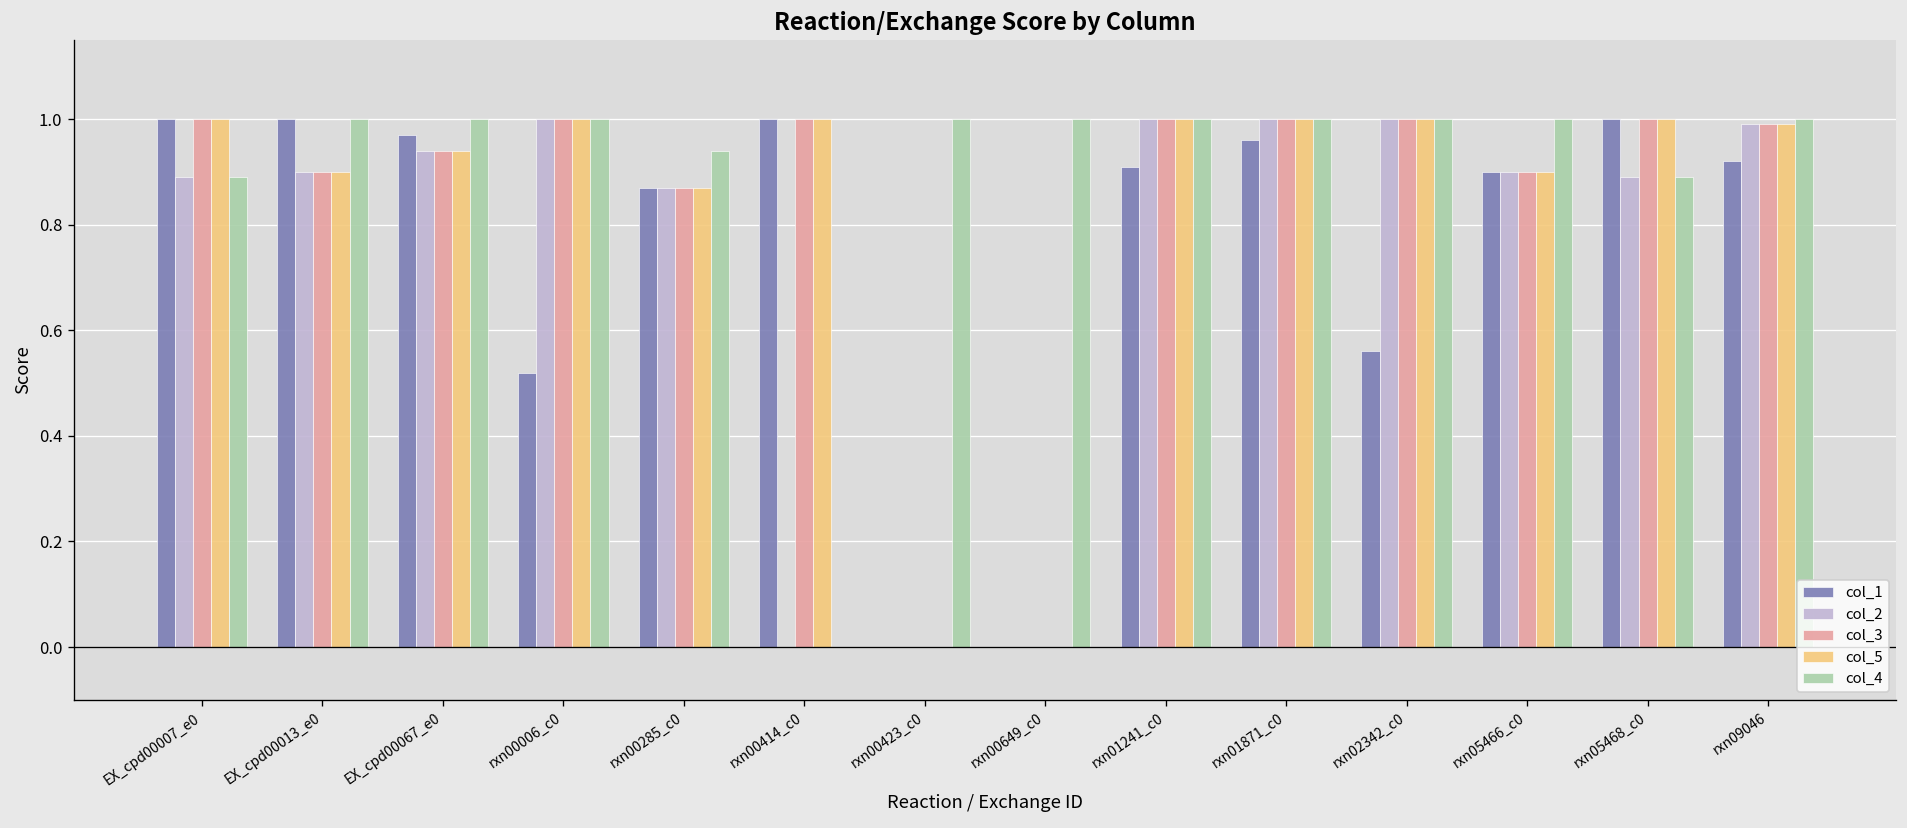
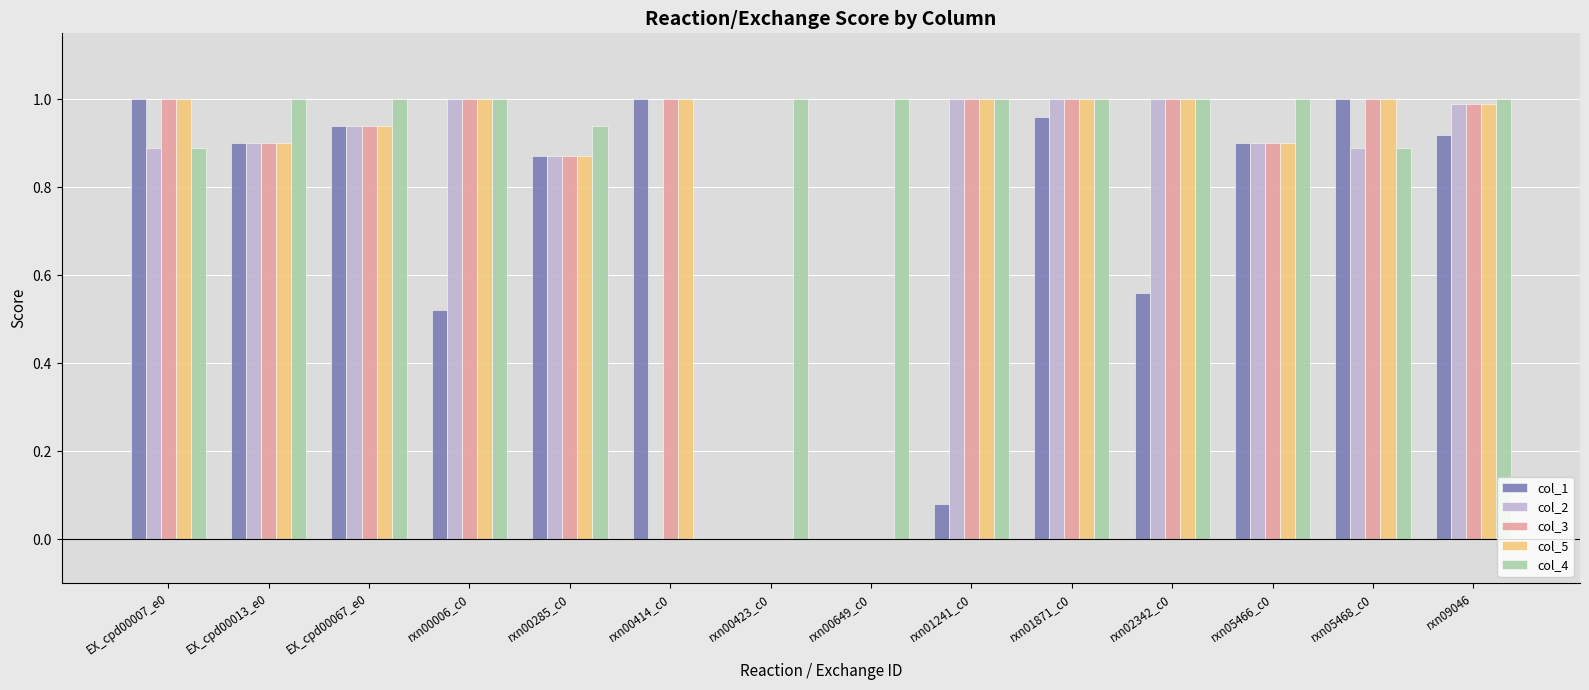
  {
    "col_1": {
      "EX_cpd00007_e0": 1.00,
-     "EX_cpd00013_e0": 1.0,
-     "EX_cpd00067_e0": 0.97,
+     "EX_cpd00013_e0": 0.9,
+     "EX_cpd00067_e0": 0.94,
      "rxn00006_c0": 0.52,
      "rxn00285_c0": 0.87,
      "rxn00414_c0": 1.00,
      "rxn00423_c0": 0.00,
      "rxn00649_c0": 0.00,
-     "rxn01241_c0": 0.91,
+     "rxn01241_c0": 0.08,
      "rxn01871_c0": 0.96,
      "rxn02342_c0": 0.56,
      "rxn05466_c0": 0.90,
      "rxn05468_c0": 1.00,
      "rxn09046": 0.92
    }
  }
